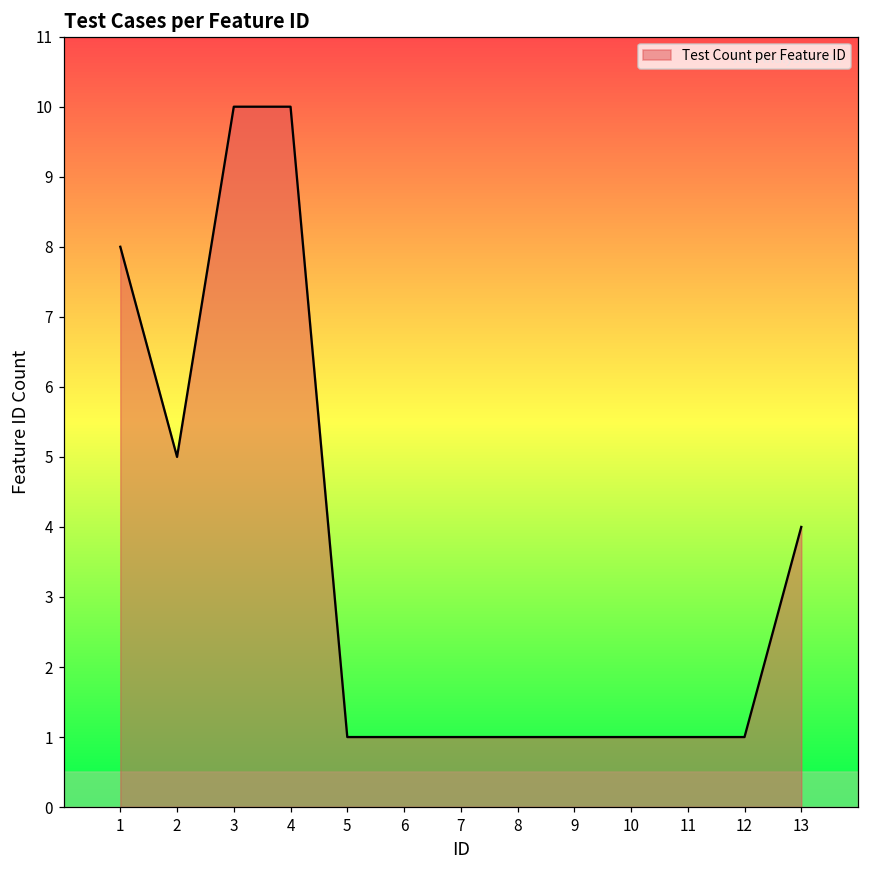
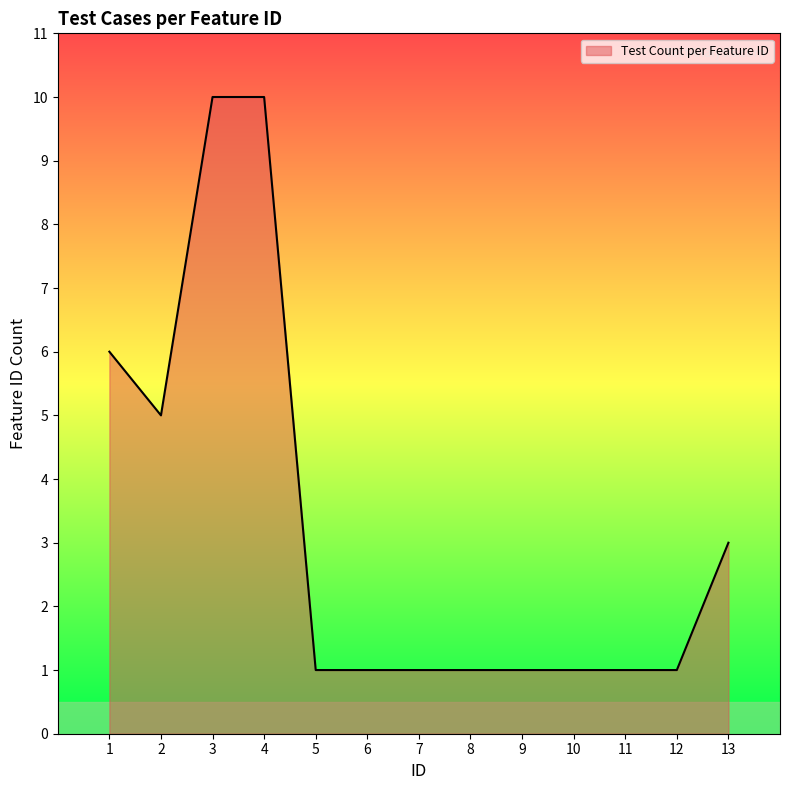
  {
-   "1": 8,
+   "1": 6,
    "2": 5,
    "3": 10,
    "4": 10,
    "5": 1,
    "6": 1,
    "7": 1,
    "8": 1,
    "9": 1,
    "10": 1,
    "11": 1,
    "12": 1,
-   "13": 4
+   "13": 3
  }
